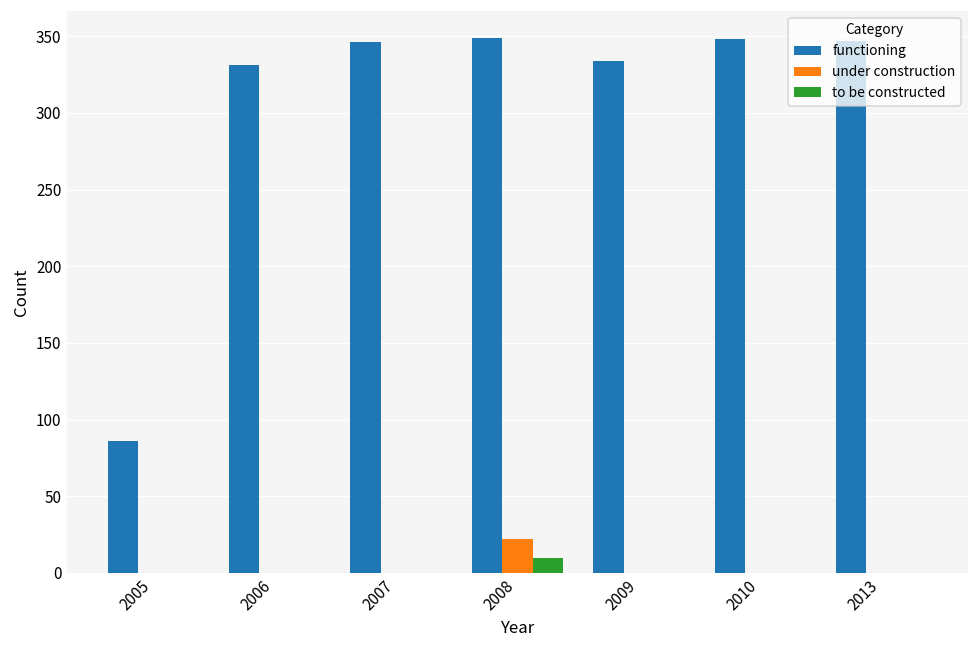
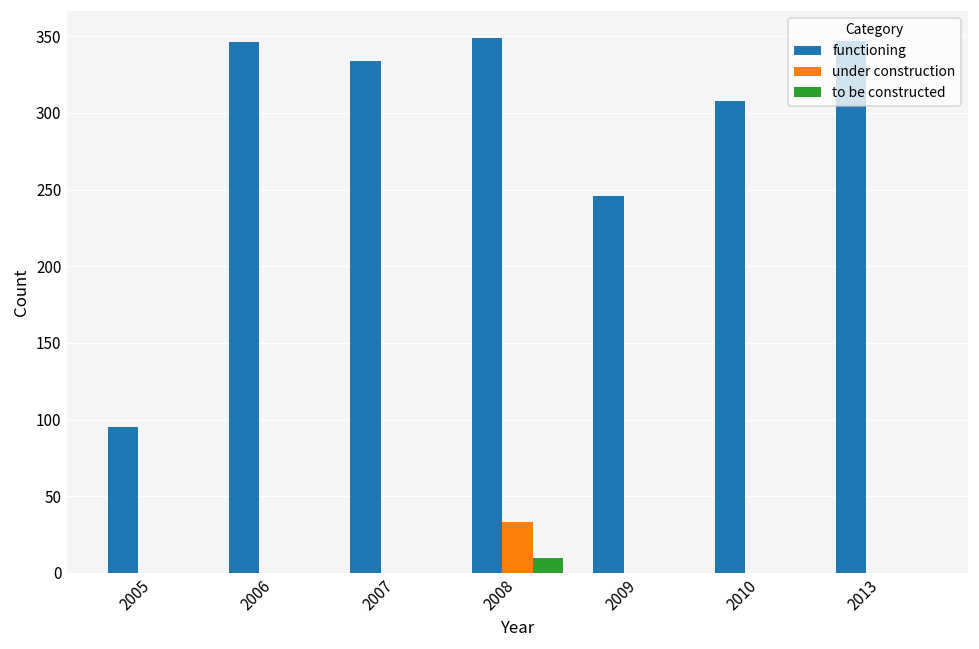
  {
    "functioning": {
-     "2005": 86,
-     "2006": 331,
-     "2007": 346,
+     "2005": 95,
+     "2006": 346,
+     "2007": 334,
      "2008": 349,
-     "2009": 334,
-     "2010": 348
+     "2009": 246,
+     "2010": 308
    },
    "under construction": {
      "2005": 0,
      "2006": 0,
      "2007": 0,
-     "2008": 22,
+     "2008": 33,
      "2009": 0,
      "2010": 0,
      "2013": 0
    },
    "to be constructed": {
      "2005": 0,
      "2006": 0,
      "2007": 0,
      "2008": 10,
      "2009": 0,
      "2010": 0,
      "2013": 0
    }
  }
